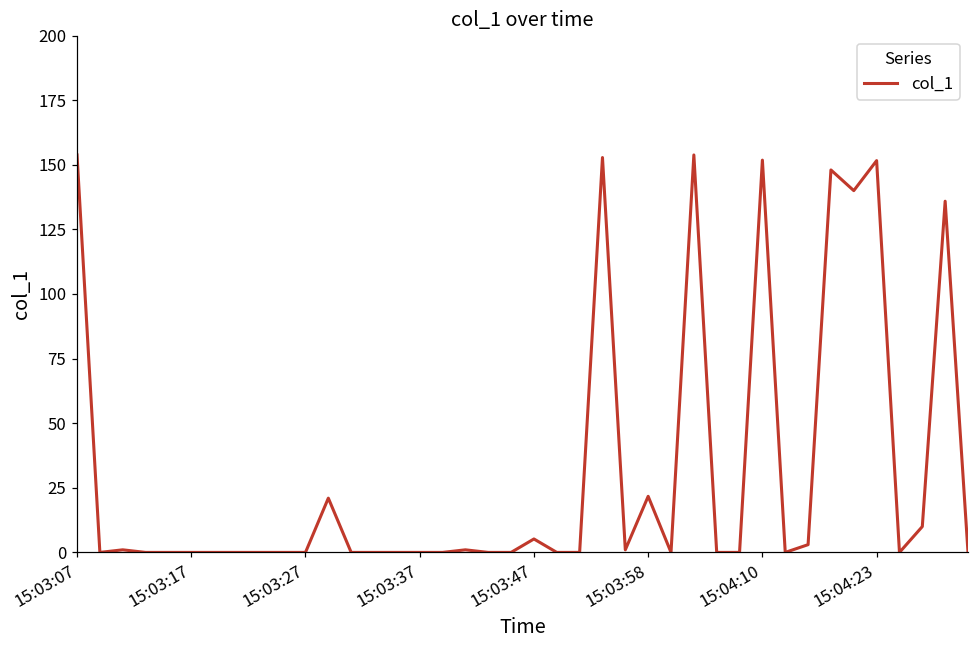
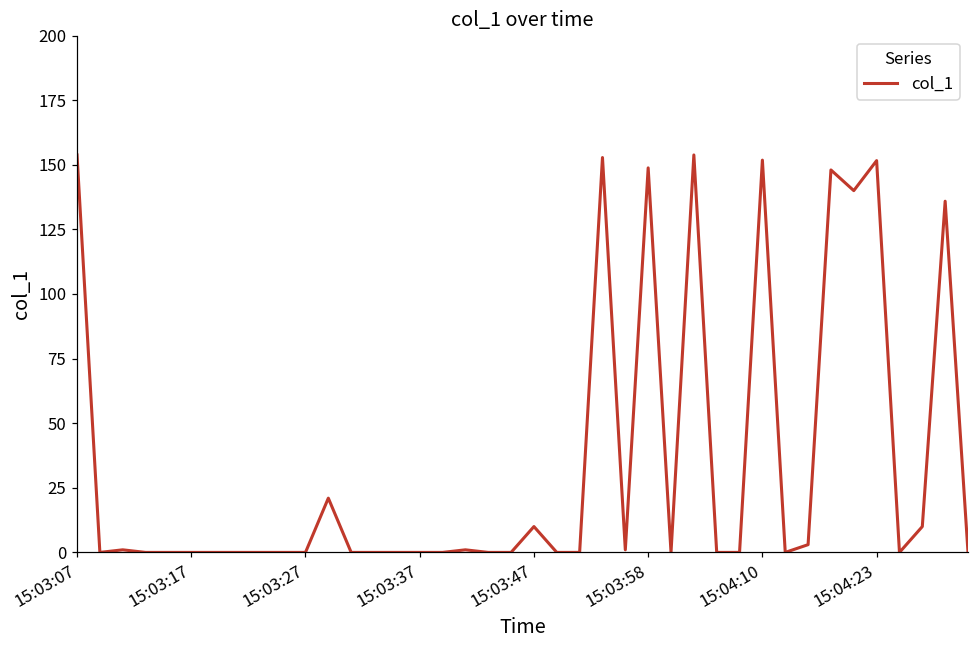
  {
    "15:03:07": 154,
    "15:03:17": 0,
    "15:03:27": 0,
    "15:03:37": 0,
-   "15:03:47": 5,
-   "15:03:58": 22,
+   "15:03:47": 10,
+   "15:03:58": 149,
    "15:04:10": 152,
    "15:04:23": 152
  }
